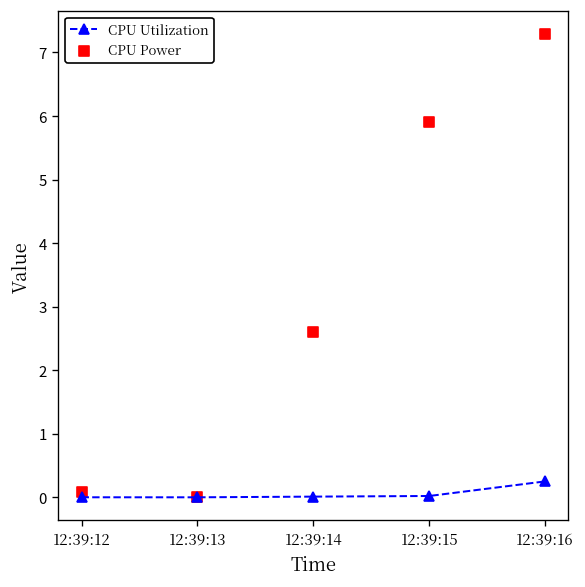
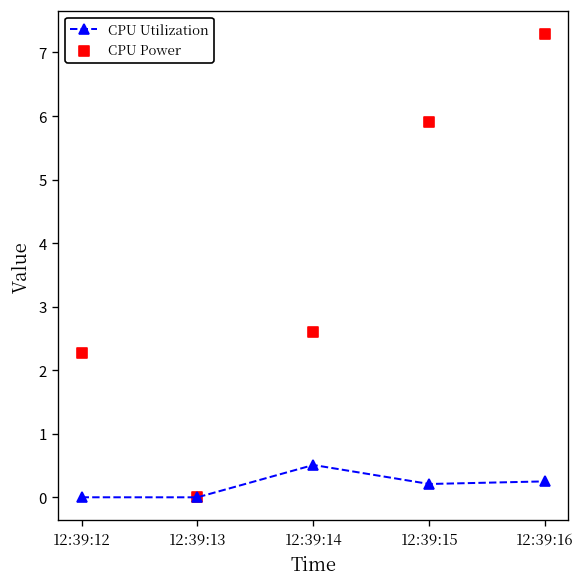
  {
    "CPU Power": {
-     "12:39:12": 0.1
+     "12:39:12": 2.3
    },
    "CPU Utilization": {
      "12:39:12": 0.0,
-     "12:39:14": 0.0,
-     "12:39:15": 0.0,
+     "12:39:14": 0.5,
+     "12:39:15": 0.2,
      "12:39:16": 0.3
    }
  }
